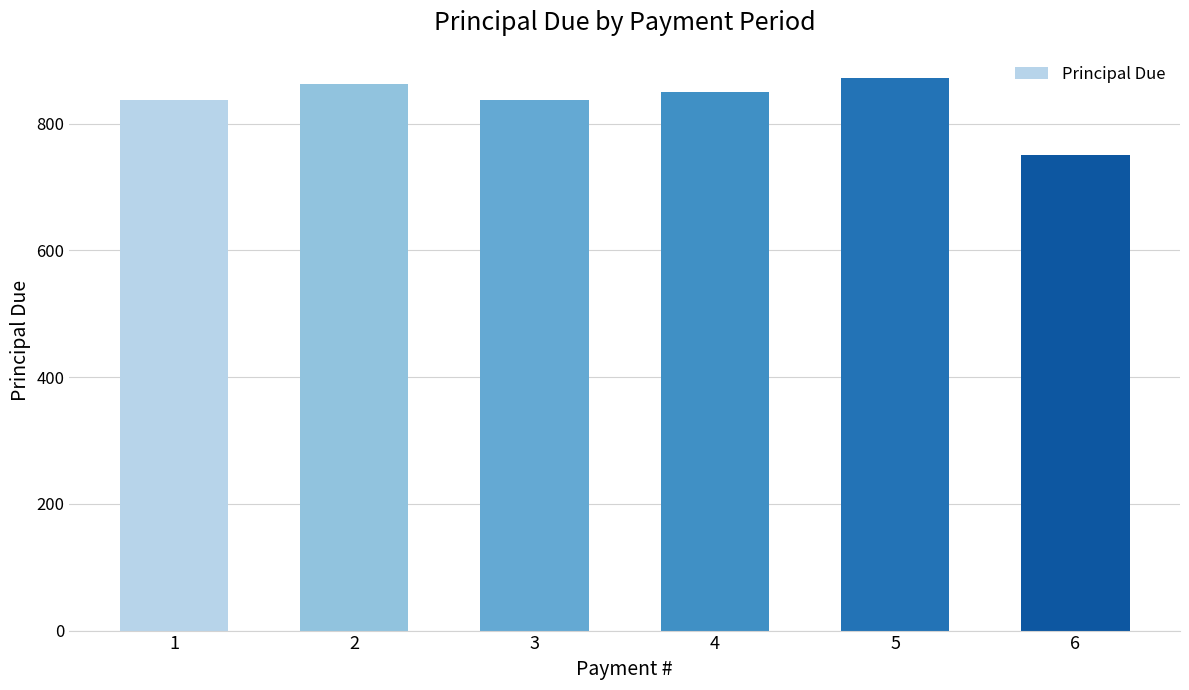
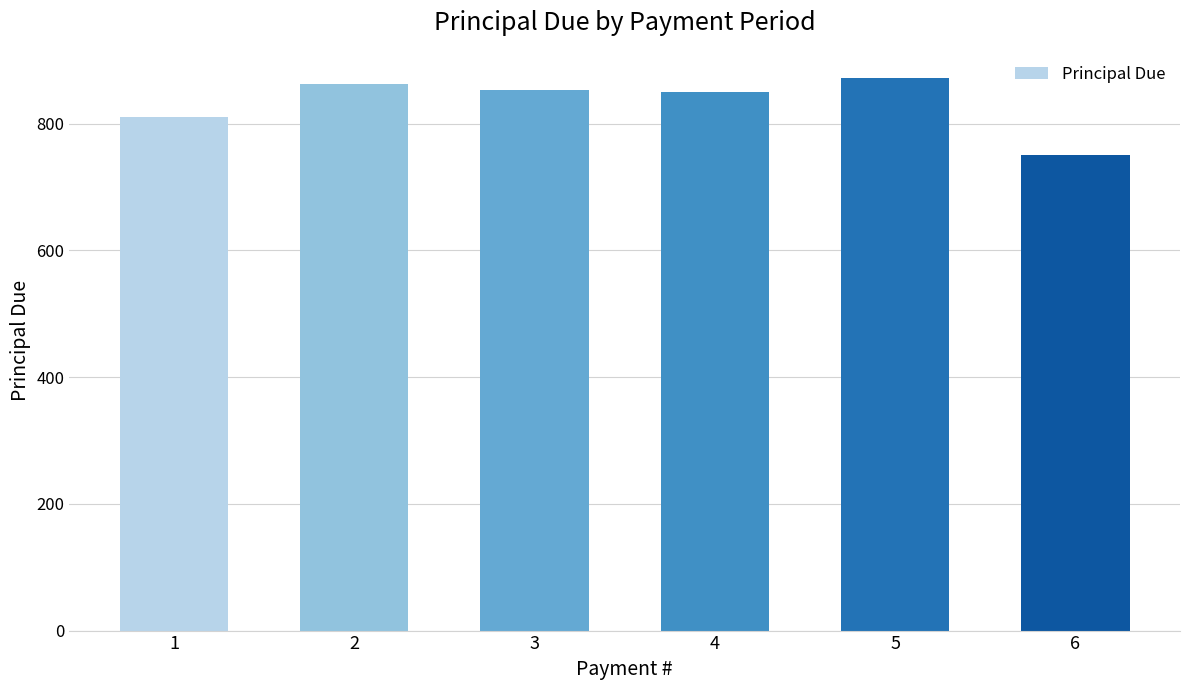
  {
-   "1": 840,
+   "1": 810,
    "2": 860,
-   "3": 840,
+   "3": 850,
    "4": 850,
    "5": 870,
    "6": 750
  }
